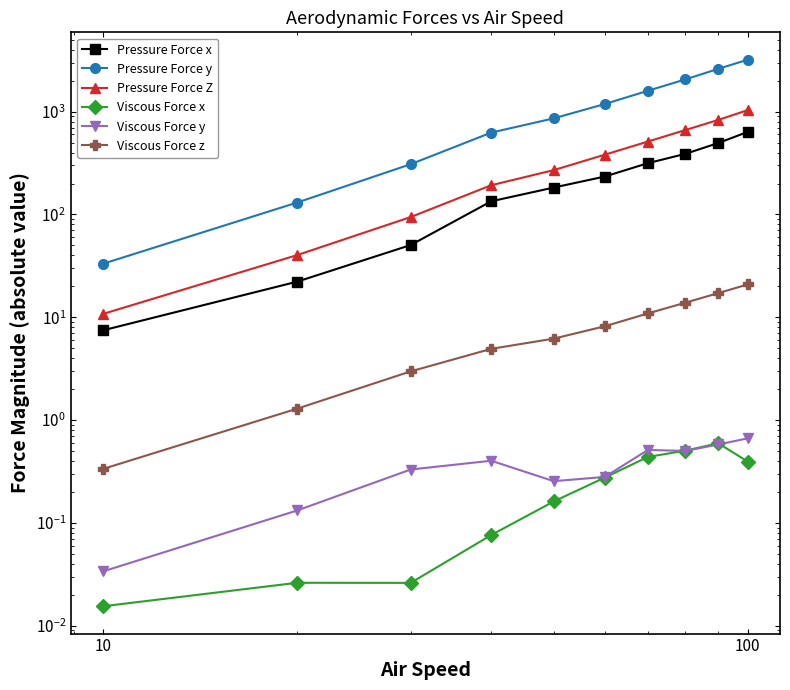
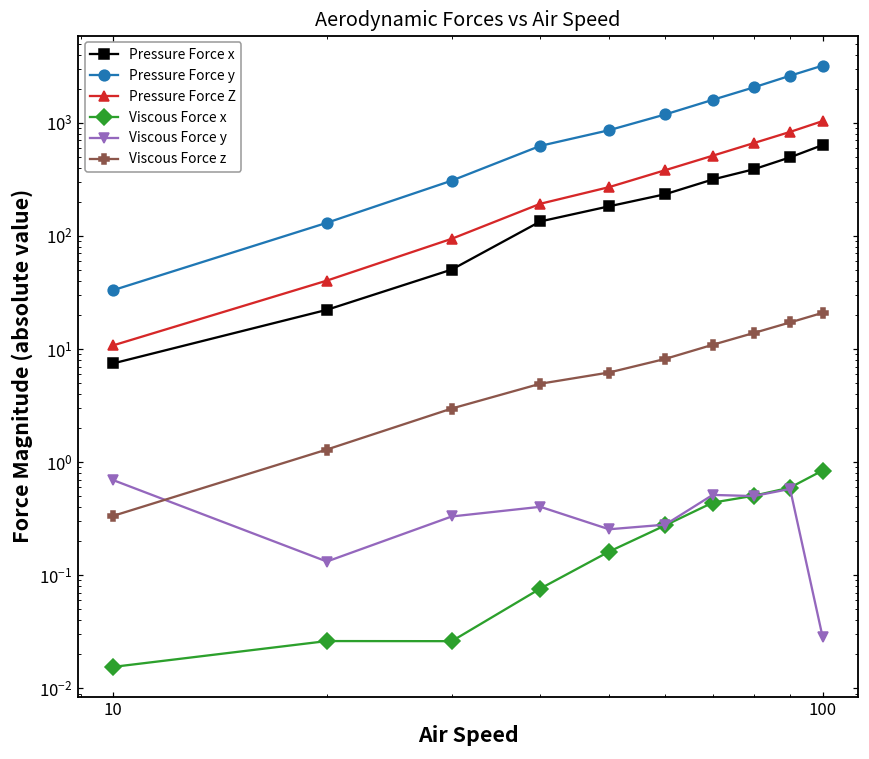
  {
    "Pressure Force x": {
      "10": 7,
      "100": 600
    },
    "Pressure Force y": {
      "10": 33,
      "100": 3200
    },
    "Pressure Force Z": {
      "10": 11,
      "100": 1000
    },
    "Viscous Force x": {
      "10": 0.015,
-     "100": 0.40
+     "100": 0.8
    },
    "Viscous Force y": {
-     "10": 0.034,
-     "100": 0.7
+     "10": 0.7,
+     "100": 0.029
    },
    "Viscous Force z": {
      "10": 0.34,
      "100": 21
    }
  }
